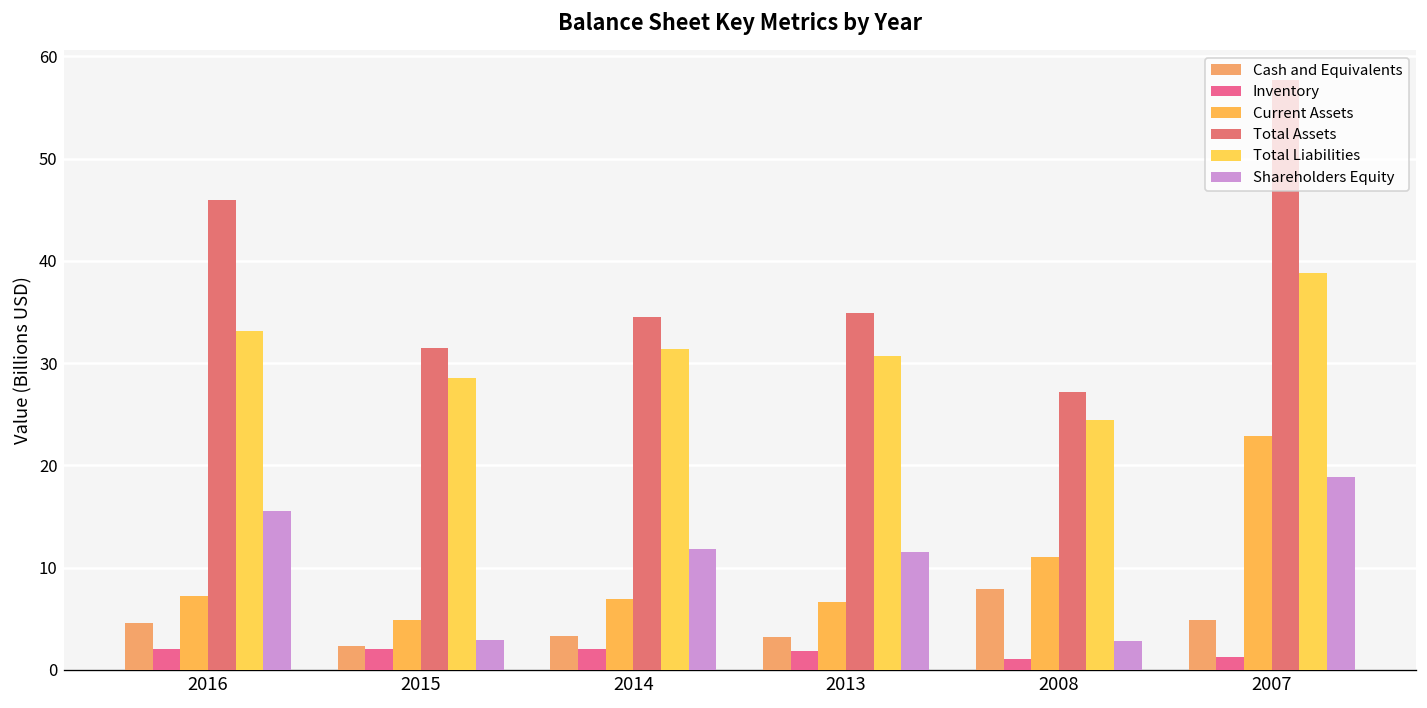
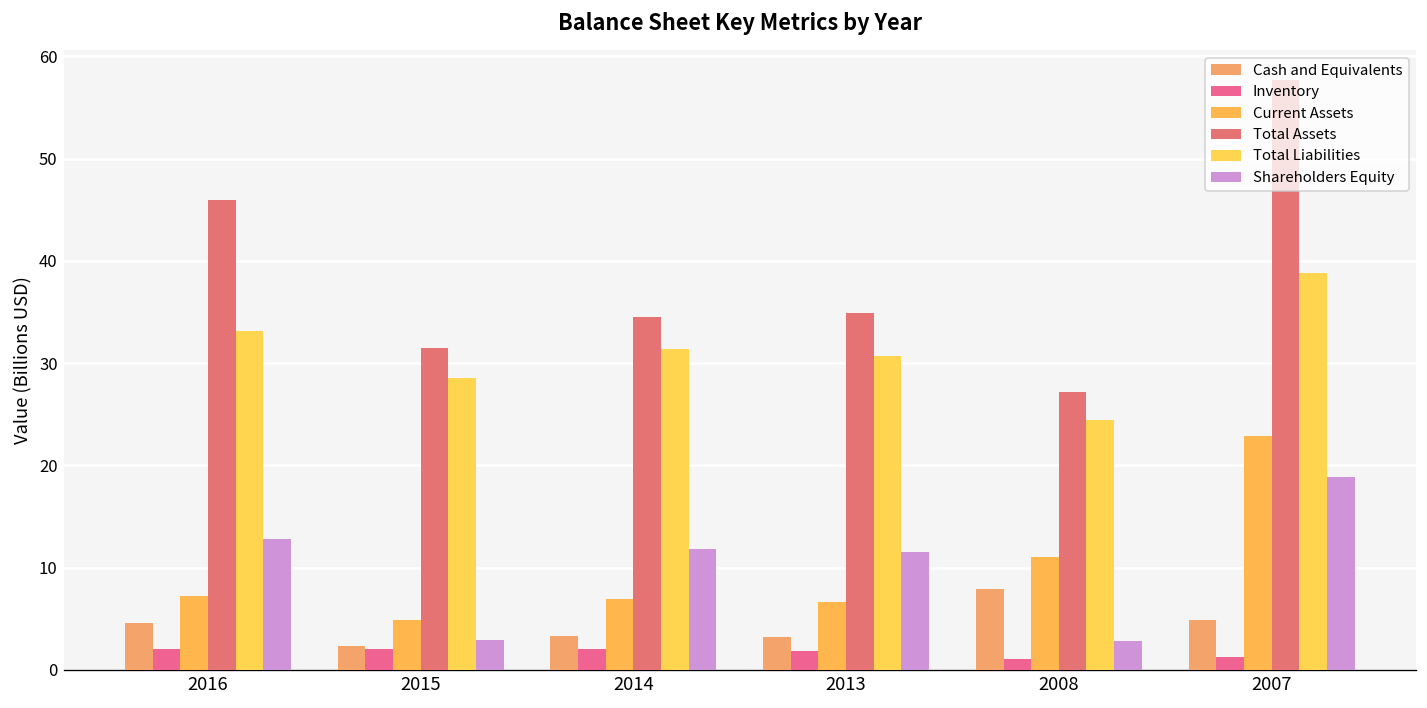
  {
    "Shareholders Equity": {
-     "2016": 16,
+     "2016": 13,
      "2015": 3,
      "2014": 12,
      "2013": 12,
      "2008": 3,
      "2007": 19
    }
  }
